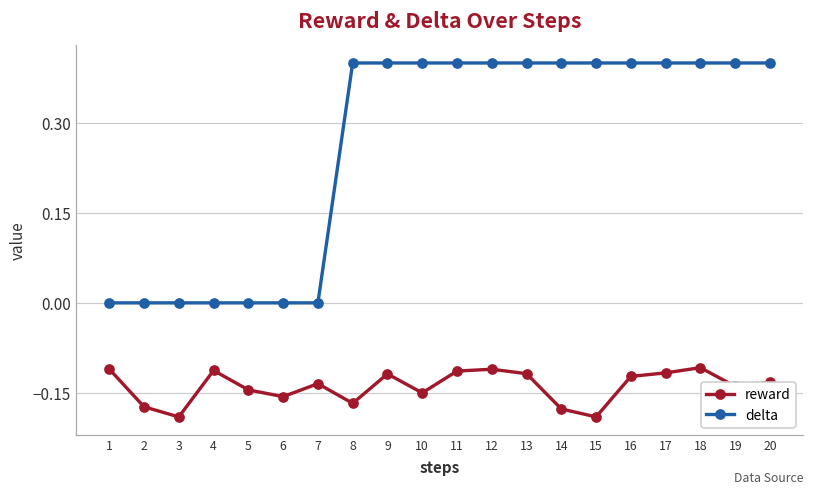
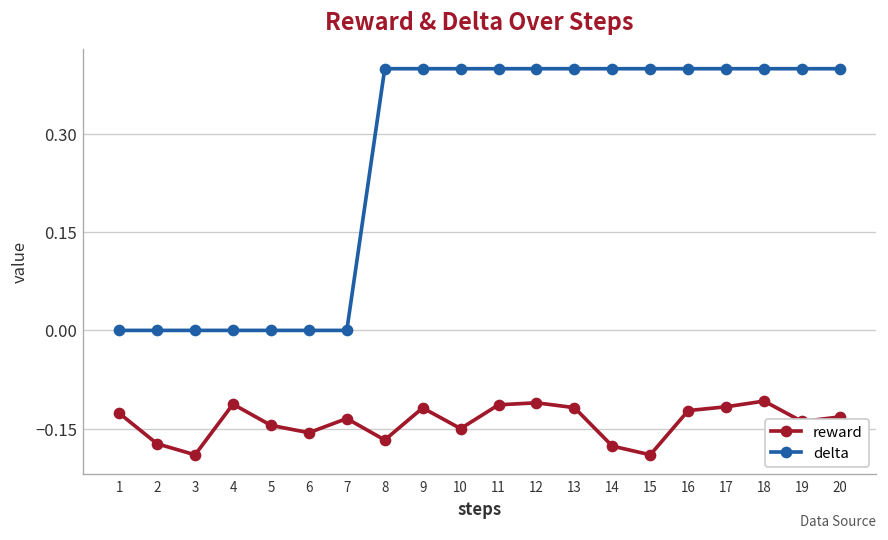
  {
    "reward": {
-     "1": -0.11,
+     "1": -0.13,
      "2": -0.17,
      "3": -0.19,
      "4": -0.11,
      "5": -0.15,
      "6": -0.16,
      "7": -0.13,
      "8": -0.17,
      "9": -0.12,
      "10": -0.15,
      "11": -0.11,
      "12": -0.11,
      "13": -0.12,
      "14": -0.18,
      "15": -0.19,
      "16": -0.12,
      "17": -0.12,
      "18": -0.11
    },
    "delta": {
      "1": 0.00,
      "2": 0.00,
      "3": 0.00,
      "4": 0.00,
      "5": 0.00,
      "6": 0.00,
      "7": 0.00,
      "8": 0.40,
      "9": 0.40,
      "10": 0.40,
      "11": 0.40,
      "12": 0.40,
      "13": 0.40,
      "14": 0.40,
      "15": 0.40,
      "16": 0.40,
      "17": 0.40,
      "18": 0.40,
      "19": 0.40,
      "20": 0.40
    }
  }
